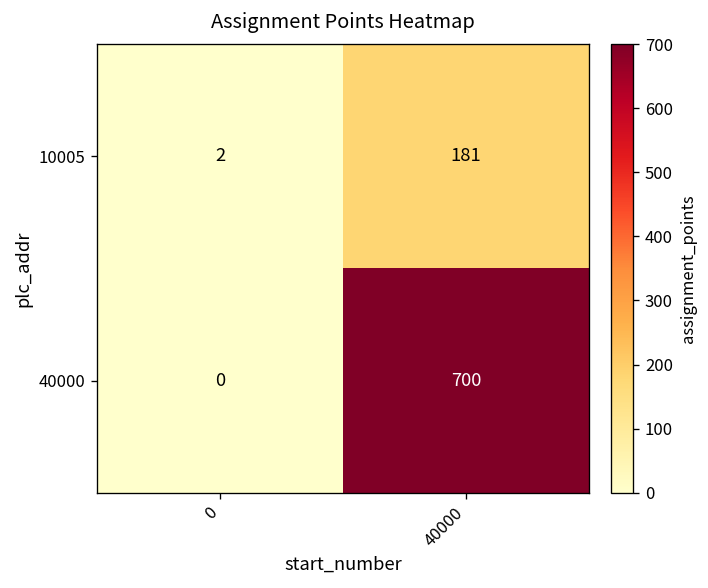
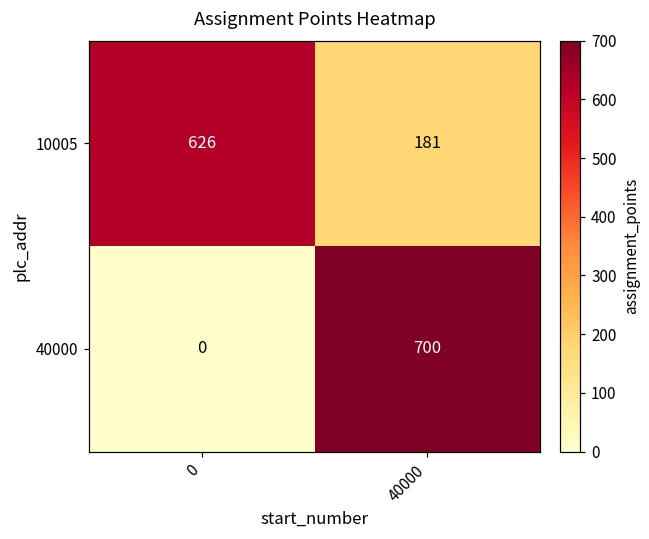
  {
    "10005": {
-     "0": 2,
+     "0": 626,
      "40000": 181
    },
    "40000": {
      "0": 0,
      "40000": 700
    }
  }
